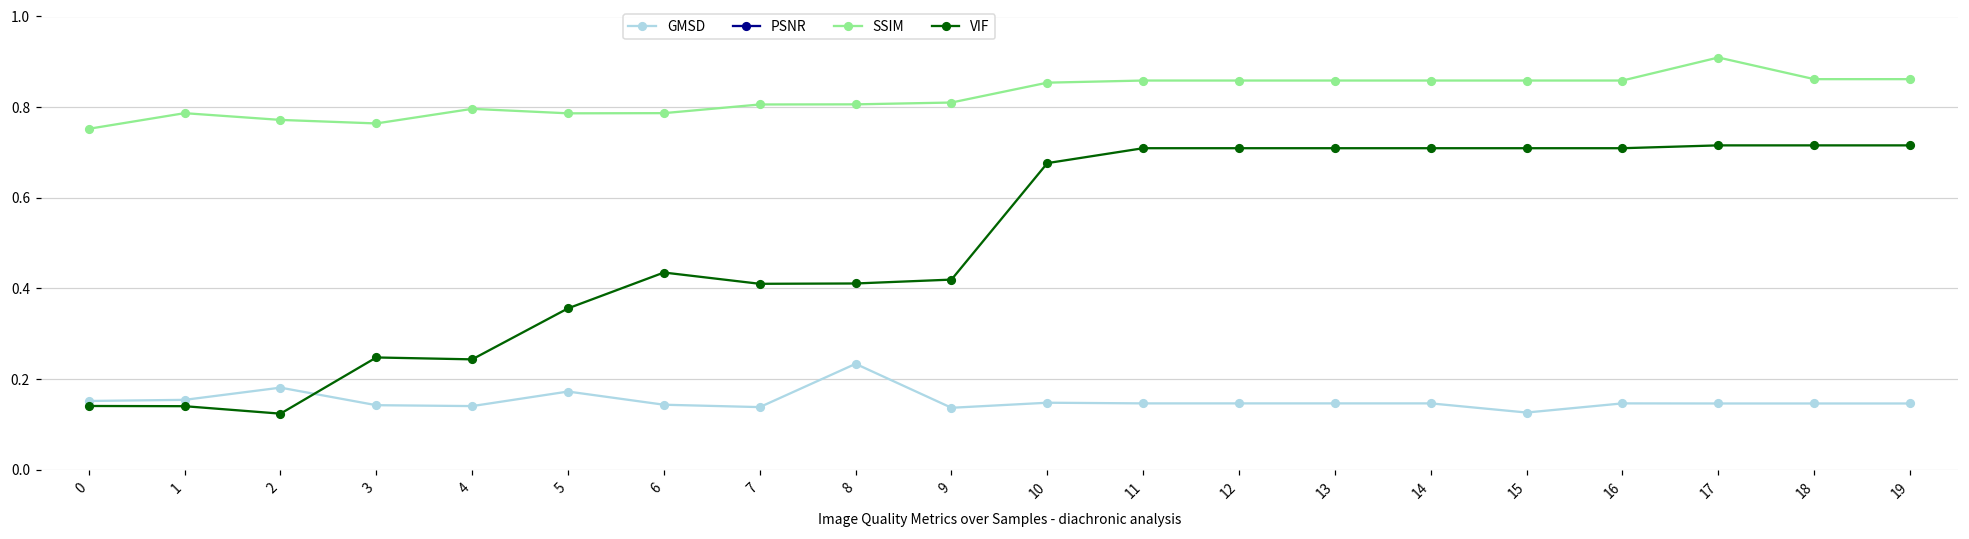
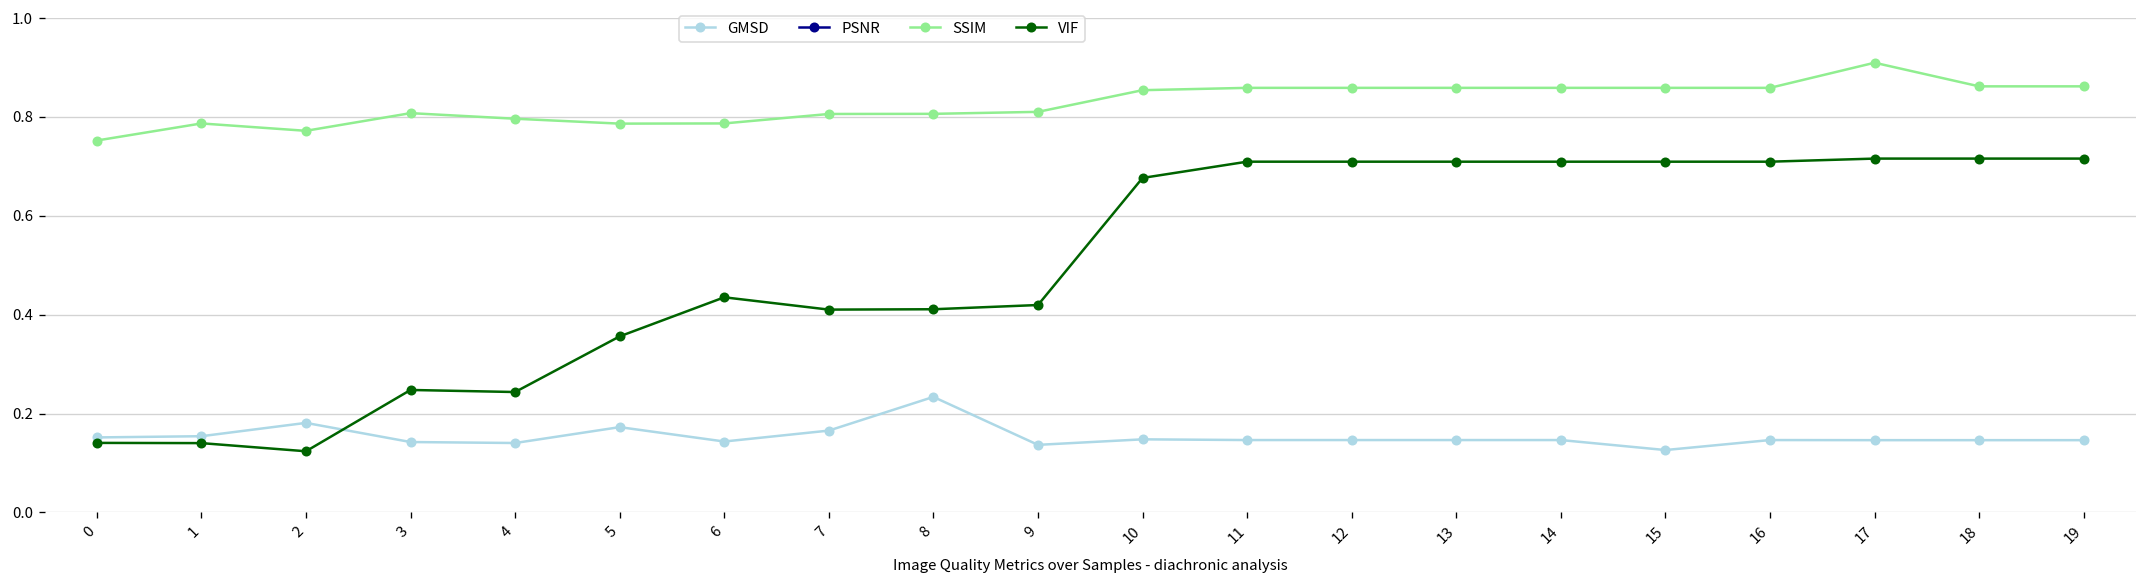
  {
    "GMSD": {
      "0": 0.15,
      "1": 0.15,
      "2": 0.18,
      "3": 0.14,
      "4": 0.14,
      "5": 0.17,
      "6": 0.14,
-     "7": 0.14,
+     "7": 0.17,
      "8": 0.23,
      "9": 0.14,
      "10": 0.15,
      "11": 0.15,
      "12": 0.15,
      "13": 0.15,
      "14": 0.15,
      "15": 0.13,
      "16": 0.15,
      "17": 0.15,
      "18": 0.15,
      "19": 0.15
    },
    "SSIM": {
      "0": 0.75,
      "1": 0.79,
      "2": 0.77,
-     "3": 0.76,
+     "3": 0.81,
      "4": 0.80,
      "5": 0.79,
      "6": 0.79,
      "7": 0.81,
      "8": 0.81,
      "9": 0.81,
      "10": 0.85,
      "11": 0.86,
      "12": 0.86,
      "13": 0.86,
      "14": 0.86,
      "15": 0.86,
      "16": 0.86,
      "17": 0.91,
      "18": 0.86,
      "19": 0.86
    },
    "VIF": {
      "0": 0.14,
      "1": 0.14,
      "2": 0.12,
      "3": 0.25,
      "4": 0.24,
      "5": 0.36,
      "6": 0.44,
      "7": 0.41,
      "8": 0.41,
      "9": 0.42,
      "10": 0.68,
      "11": 0.71,
      "12": 0.71,
      "13": 0.71,
      "14": 0.71,
      "15": 0.71,
      "16": 0.71,
      "17": 0.72,
      "18": 0.72,
      "19": 0.72
    }
  }
